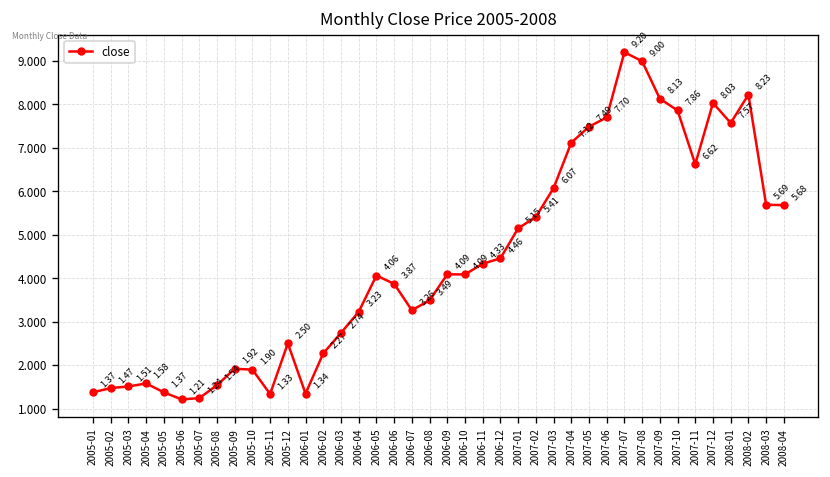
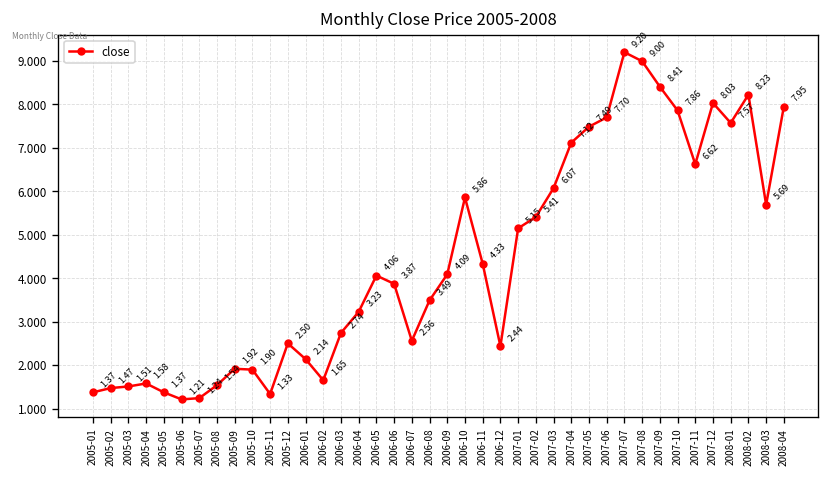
  {
    "2005-04": 1.58,
    "2005-05": 1.37,
    "2005-09": 1.92,
    "2005-10": 1.90,
    "2005-11": 1.33,
    "2005-12": 2.50,
-   "2006-01": 1.34,
-   "2006-02": 2.27,
+   "2006-01": 2.14,
+   "2006-02": 1.65,
    "2006-04": 3.23,
    "2006-05": 4.06,
    "2006-06": 3.87,
-   "2006-07": 3.26,
+   "2006-07": 2.56,
    "2006-08": 3.49,
    "2006-09": 4.09,
-   "2006-10": 4.09,
+   "2006-10": 5.86,
    "2006-11": 4.33,
-   "2006-12": 4.46,
+   "2006-12": 2.44,
    "2007-02": 5.41,
    "2007-03": 6.07,
    "2007-06": 7.70,
    "2007-07": 9.20,
    "2007-08": 9.00,
-   "2007-09": 8.13,
+   "2007-09": 8.41,
    "2007-10": 7.86,
    "2007-11": 6.62,
    "2007-12": 8.03,
    "2008-01": 7.57,
    "2008-02": 8.23,
    "2008-03": 5.69,
-   "2008-04": 5.68
+   "2008-04": 7.95
  }
